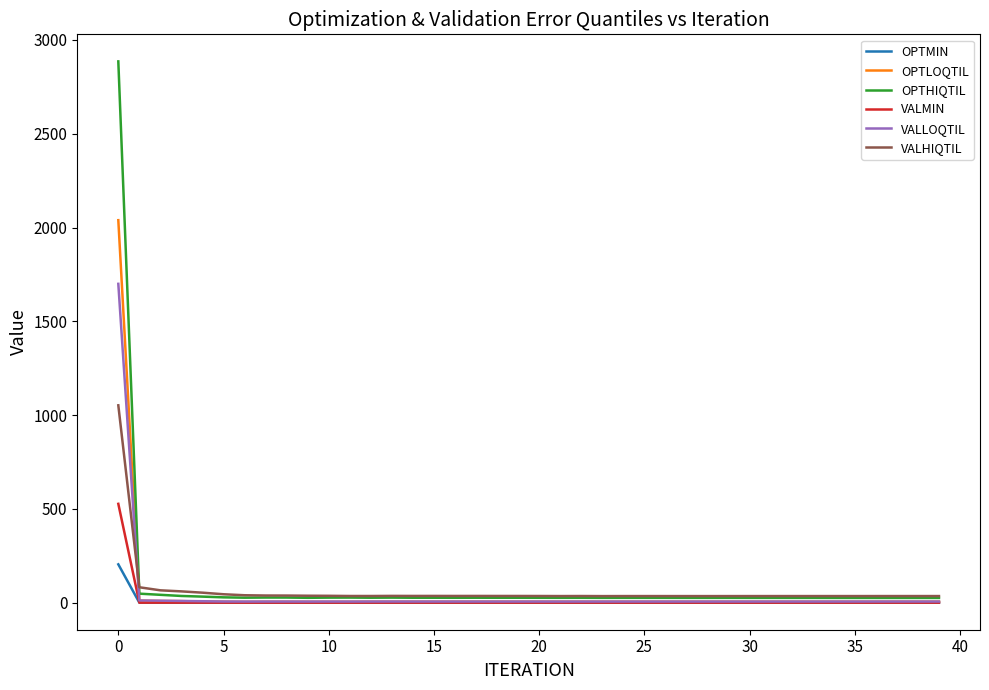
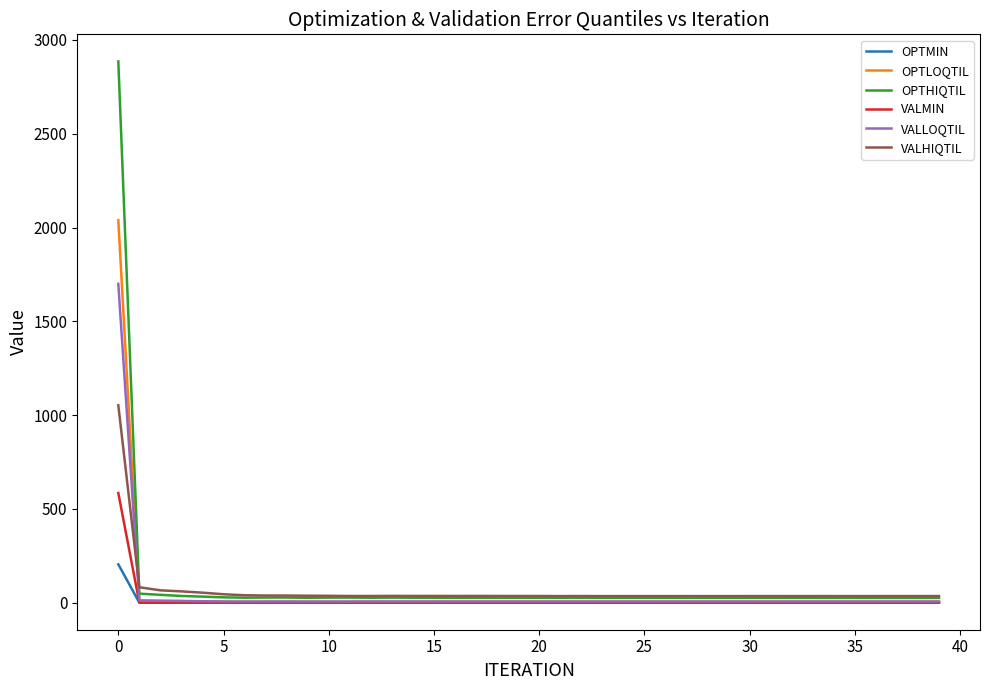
  {
    "OPTMIN": {
      "0": 200
    },
    "OPTLOQTIL": {
      "0": 2040
    },
    "OPTHIQTIL": {
      "0": 2890,
      "5": 30
    },
    "VALMIN": {
-     "0": 530
+     "0": 580
    },
    "VALLOQTIL": {
      "0": 1700
    },
    "VALHIQTIL": {
      "0": 1050,
      "5": 40
    }
  }
